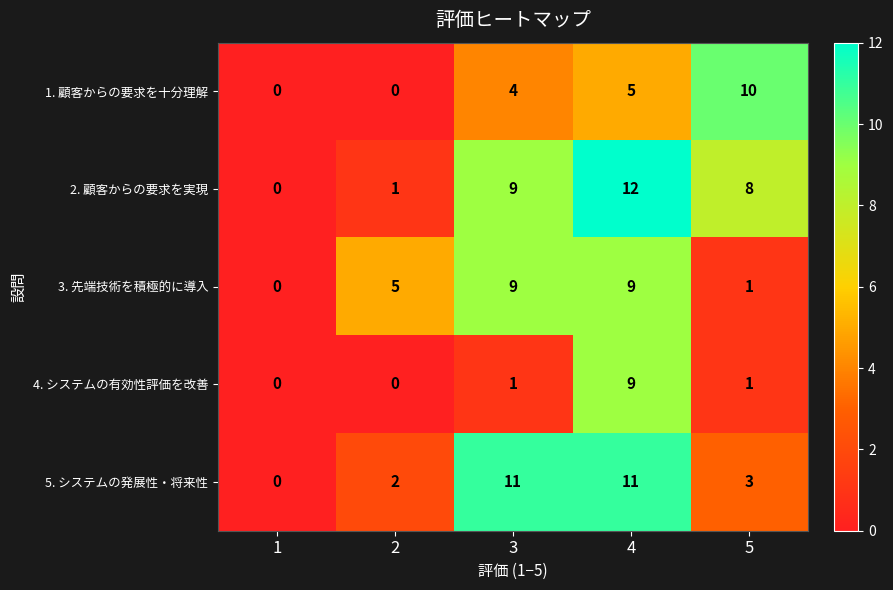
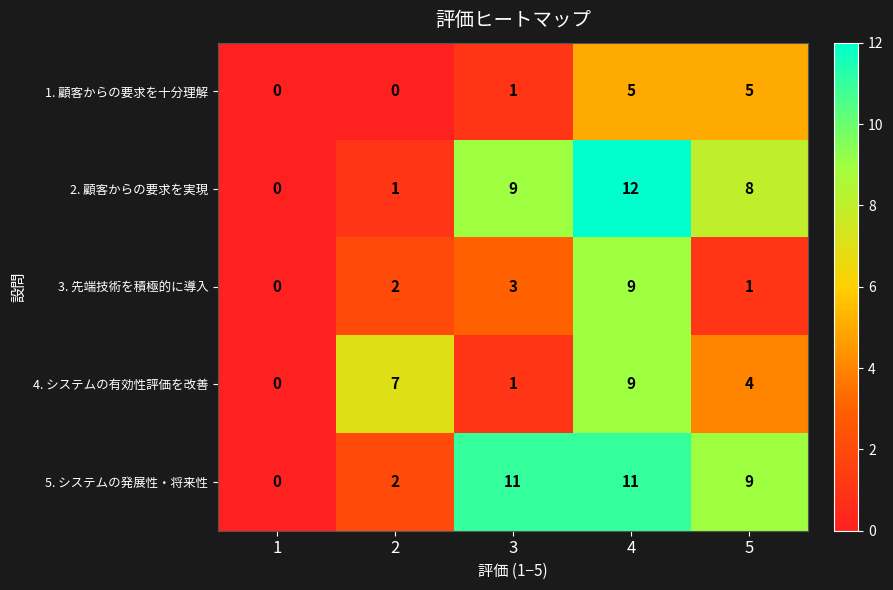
  {
    "1. 顧客からの要求を十分理解": {
      "1": 0,
      "2": 0,
-     "3": 4,
+     "3": 1,
      "4": 5,
-     "5": 10
+     "5": 5
    },
    "2. 顧客からの要求を実現": {
      "1": 0,
      "2": 1,
      "3": 9,
      "4": 12,
      "5": 8
    },
    "3. 先端技術を積極的に導入": {
      "1": 0,
-     "2": 5,
-     "3": 9,
+     "2": 2,
+     "3": 3,
      "4": 9,
      "5": 1
    },
    "4. システムの有効性評価を改善": {
      "1": 0,
-     "2": 0,
+     "2": 7,
      "3": 1,
      "4": 9,
-     "5": 1
+     "5": 4
    },
    "5. システムの発展性・将来性": {
      "1": 0,
      "2": 2,
      "3": 11,
      "4": 11,
-     "5": 3
+     "5": 9
    }
  }
